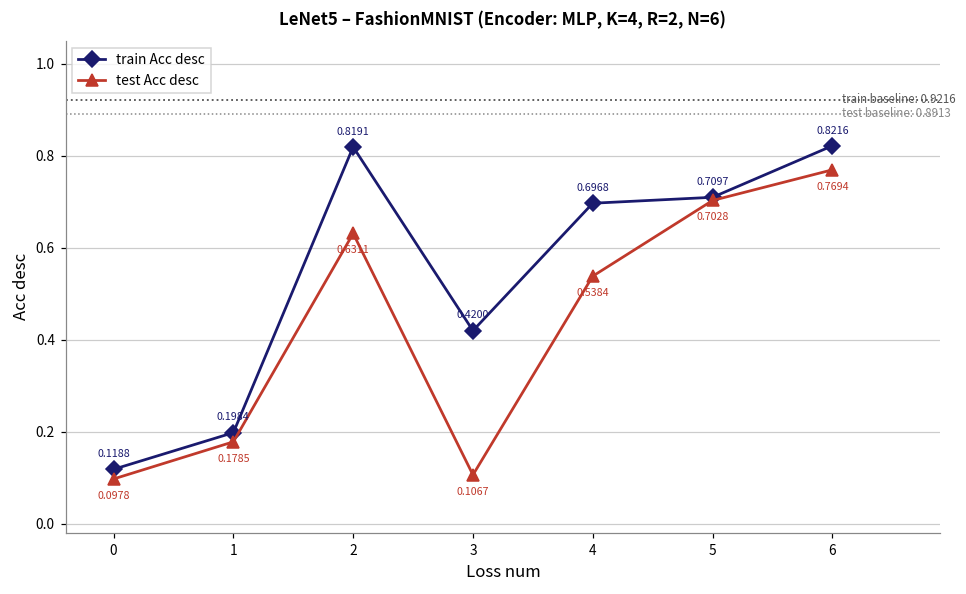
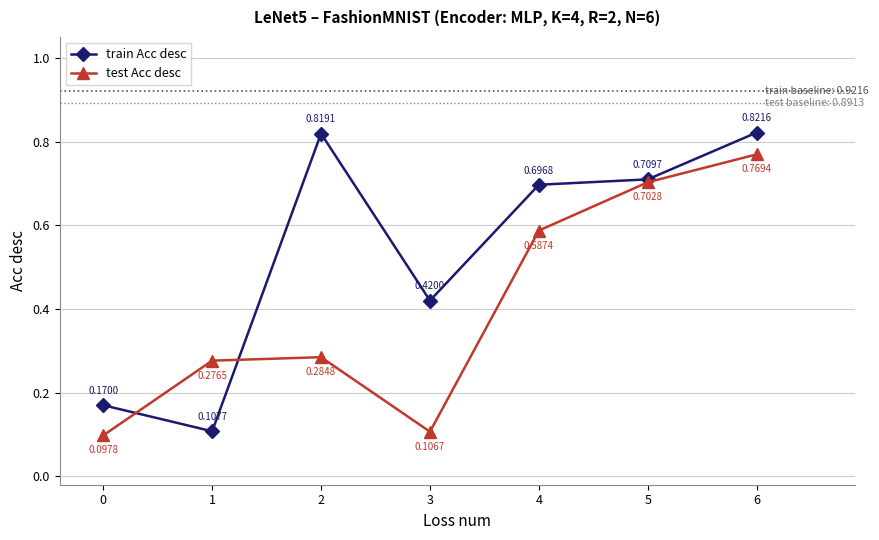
  {
    "train Acc desc": {
-     "0": 0.1188,
-     "1": 0.1984,
+     "0": 0.1700,
+     "1": 0.1077,
      "2": 0.8191,
      "3": 0.4200,
      "4": 0.6968,
      "5": 0.7097,
      "6": 0.8216
    },
    "test Acc desc": {
      "0": 0.0978,
-     "1": 0.1785,
-     "2": 0.6311,
+     "1": 0.2765,
+     "2": 0.2848,
      "3": 0.1067,
-     "4": 0.5384,
+     "4": 0.5874,
      "5": 0.7028,
      "6": 0.7694
    }
  }
